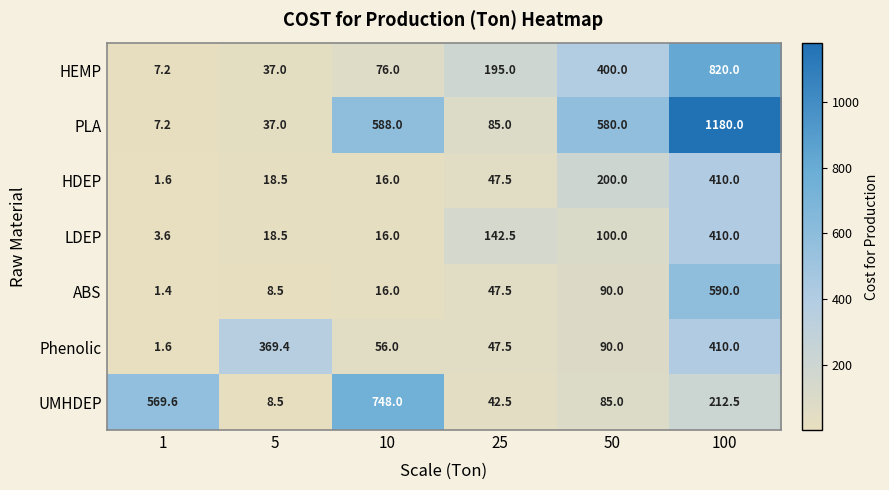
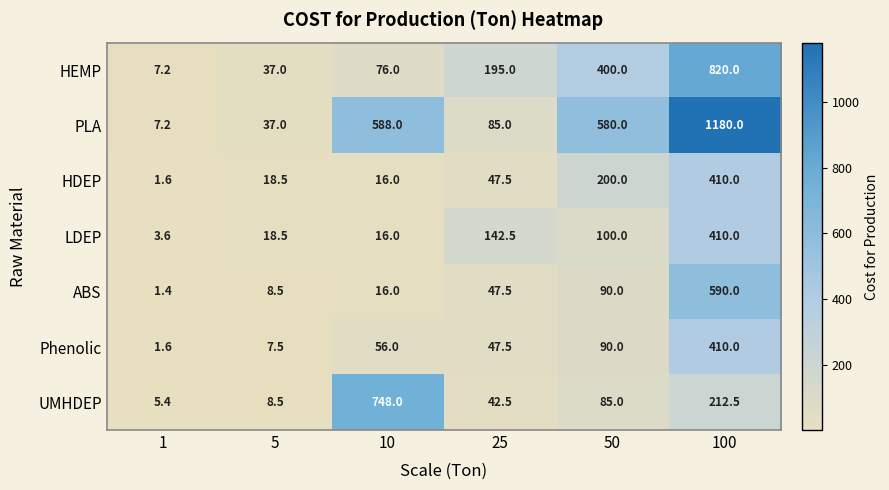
  {
    "HEMP": {
      "1": 7.2,
      "5": 37.0,
      "10": 76.0,
      "25": 195.0,
      "50": 400.0,
      "100": 820.0
    },
    "PLA": {
      "1": 7.2,
      "5": 37.0,
      "10": 588.0,
      "25": 85.0,
      "50": 580.0,
      "100": 1180.0
    },
    "HDEP": {
      "1": 1.6,
      "5": 18.5,
      "10": 16.0,
      "25": 47.5,
      "50": 200.0,
      "100": 410.0
    },
    "LDEP": {
      "1": 3.6,
      "5": 18.5,
      "10": 16.0,
      "25": 142.5,
      "50": 100.0,
      "100": 410.0
    },
    "ABS": {
      "1": 1.4,
      "5": 8.5,
      "10": 16.0,
      "25": 47.5,
      "50": 90.0,
      "100": 590.0
    },
    "Phenolic": {
      "1": 1.6,
-     "5": 369.4,
+     "5": 7.5,
      "10": 56.0,
      "25": 47.5,
      "50": 90.0,
      "100": 410.0
    },
    "UMHDEP": {
-     "1": 569.6,
+     "1": 5.4,
      "5": 8.5,
      "10": 748.0,
      "25": 42.5,
      "50": 85.0,
      "100": 212.5
    }
  }
